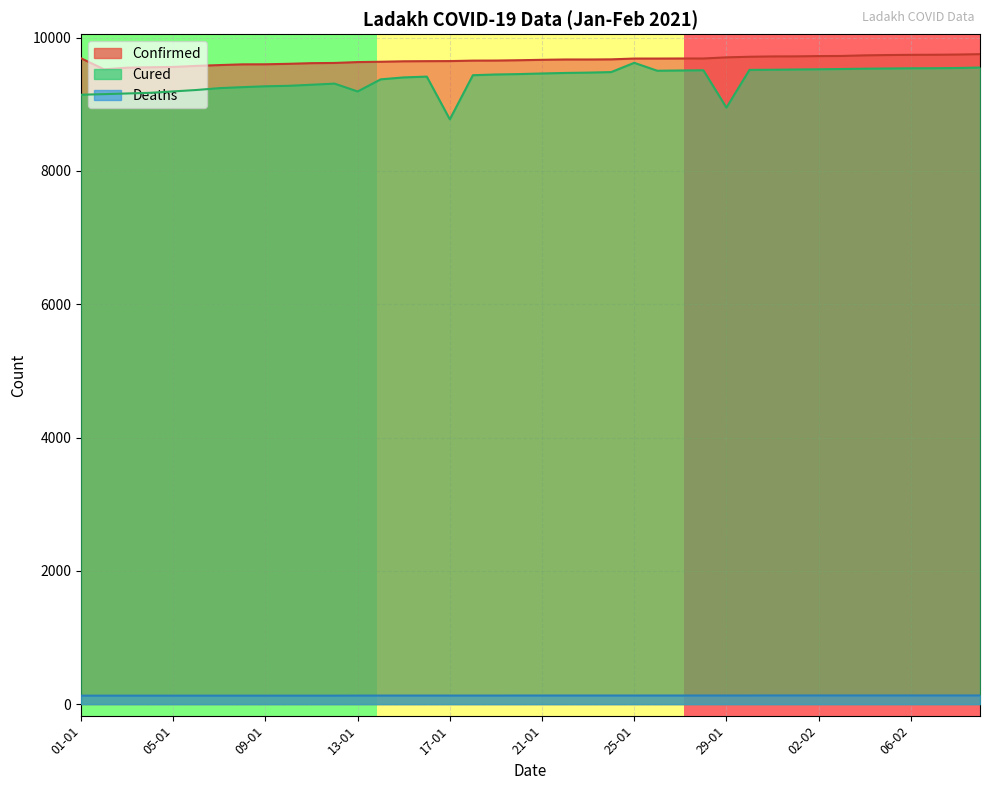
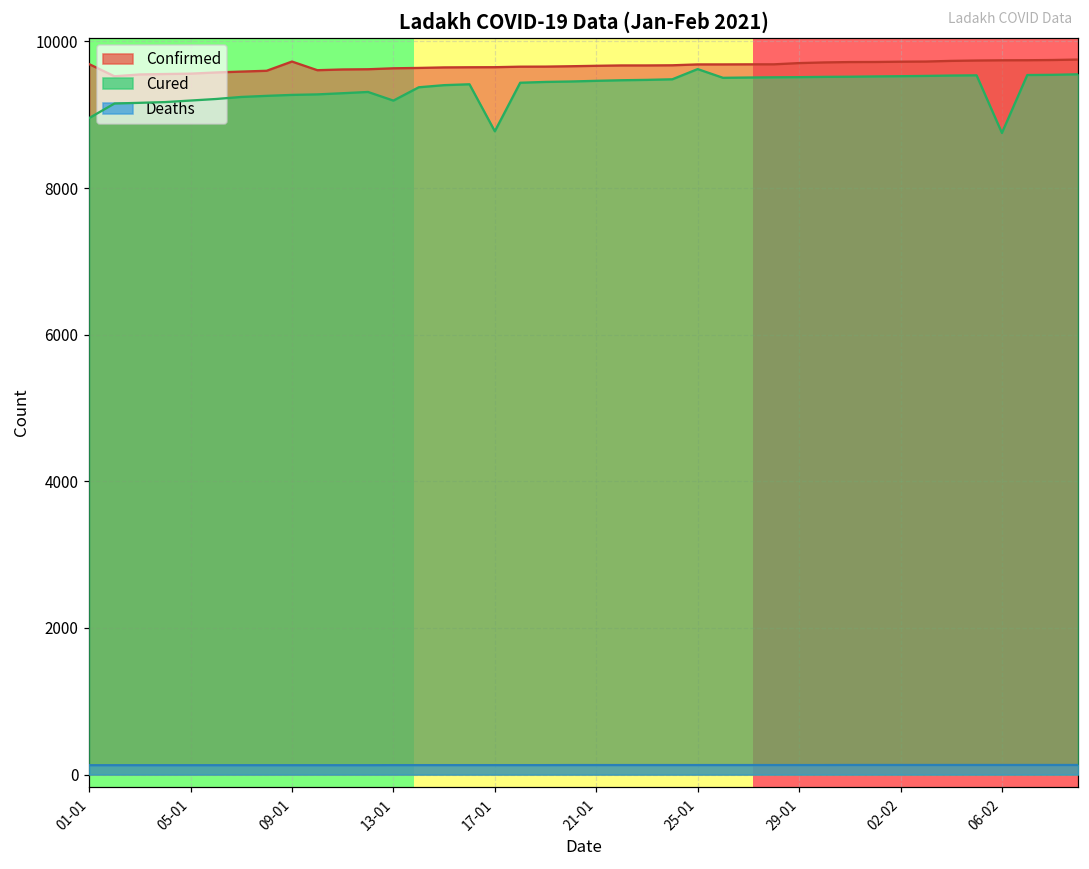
  {
    "Confirmed": {
      "01-01": 9700,
-     "09-01": 9600,
+     "09-01": 9700,
      "13-01": 9600,
      "17-01": 9600,
      "21-01": 9700,
      "25-01": 9700,
      "29-01": 9700,
      "02-02": 9700,
      "06-02": 9700
    },
    "Cured": {
-     "01-01": 9100,
+     "01-01": 9000,
      "09-01": 9300,
      "13-01": 9200,
      "17-01": 8800,
      "21-01": 9500,
      "25-01": 9600,
-     "29-01": 9000,
+     "29-01": 9500,
      "02-02": 9500,
-     "06-02": 9500
+     "06-02": 8800
    },
    "Deaths": {
      "01-01": 100,
      "05-01": 100,
      "09-01": 100,
      "13-01": 100,
      "17-01": 100,
      "21-01": 100,
      "25-01": 100,
      "29-01": 100,
      "02-02": 100,
      "06-02": 100
    }
  }
